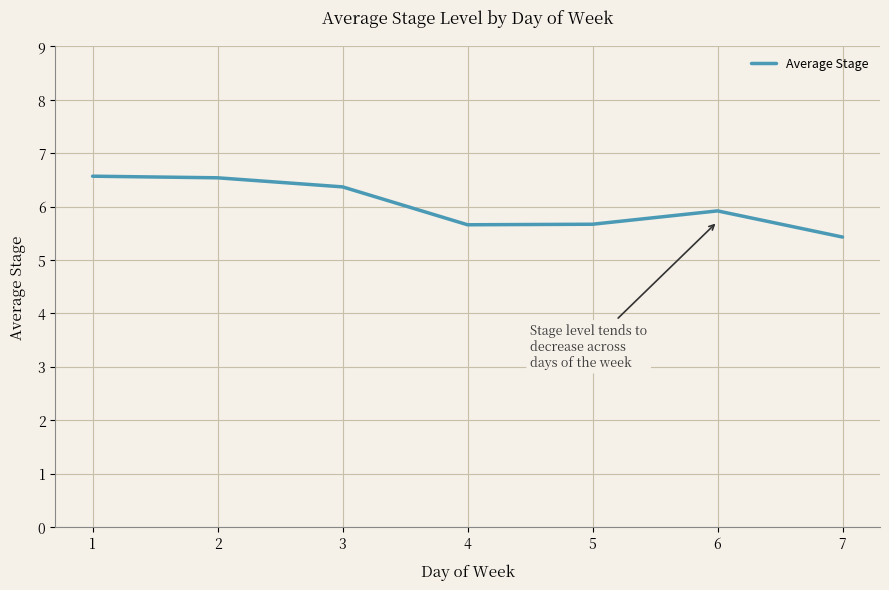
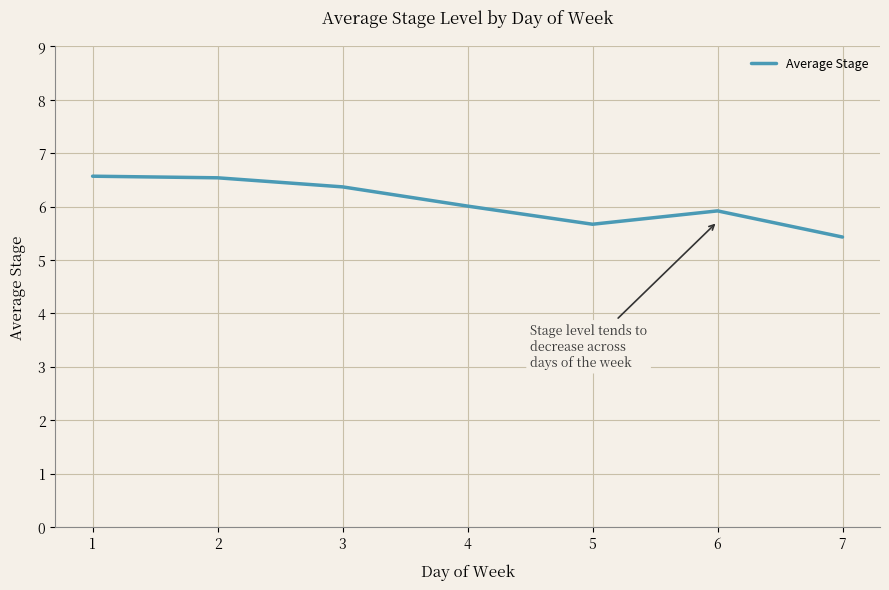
  {
    "1": 6.6,
    "2": 6.5,
    "3": 6.4,
-   "4": 5.7,
+   "4": 6.0,
    "5": 5.7,
    "6": 5.9,
    "7": 5.4
  }
